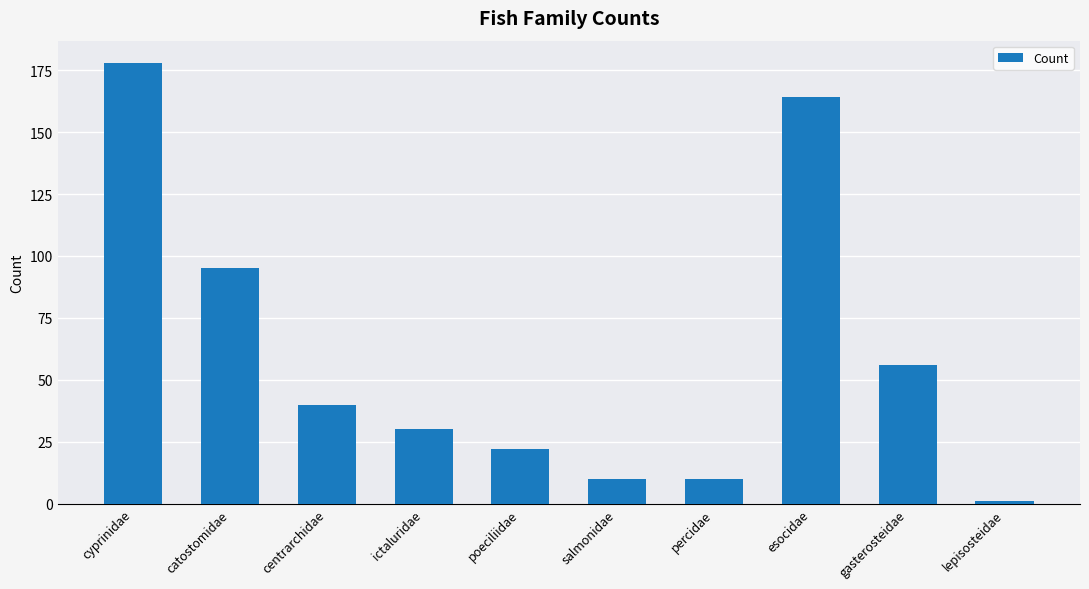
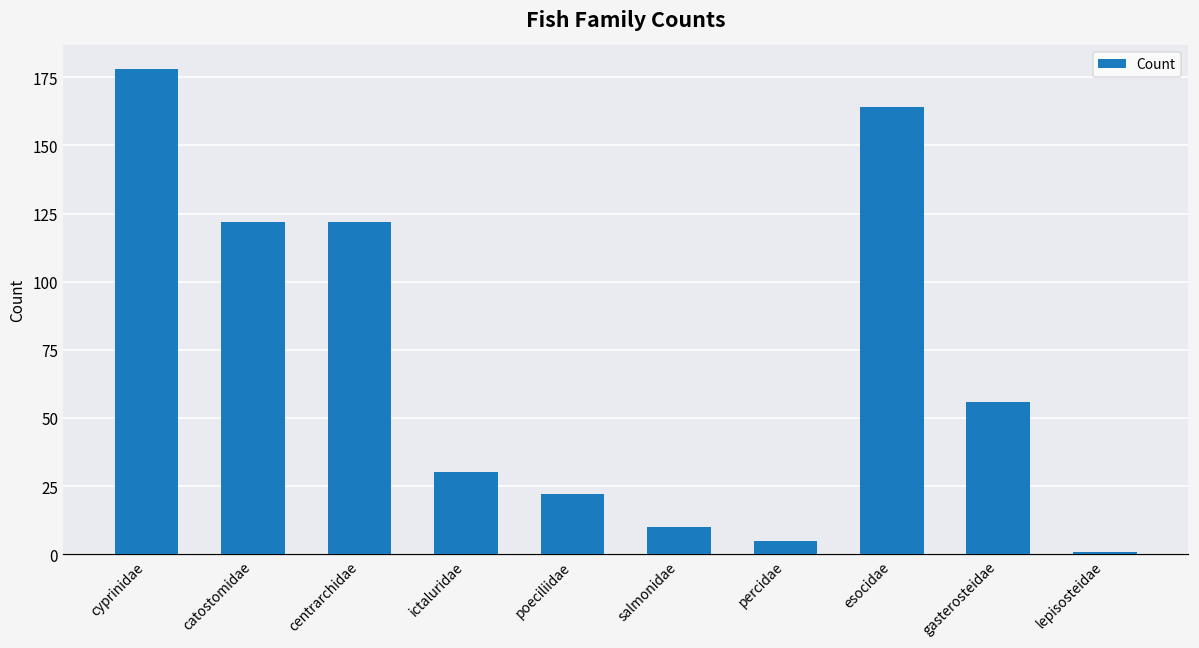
  {
    "cyprinidae": 178,
-   "catostomidae": 95,
-   "centrarchidae": 40,
+   "catostomidae": 122,
+   "centrarchidae": 122,
    "ictaluridae": 30,
    "poeciliidae": 22,
    "salmonidae": 10,
-   "percidae": 10,
+   "percidae": 5,
    "esocidae": 164,
    "gasterosteidae": 56
  }
